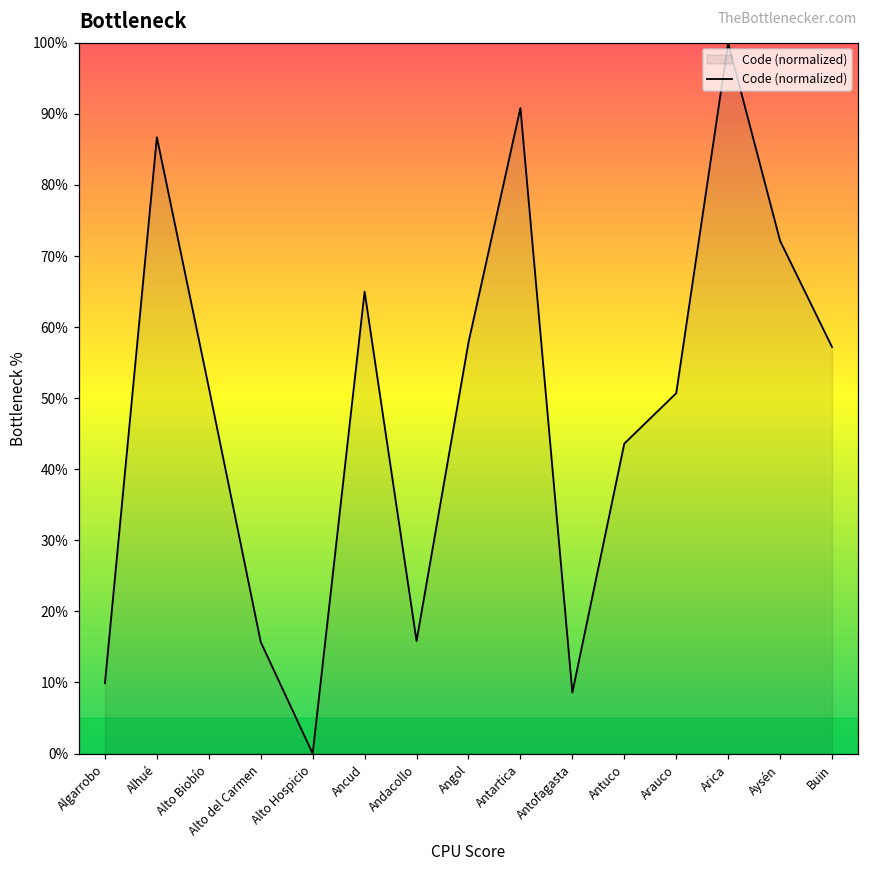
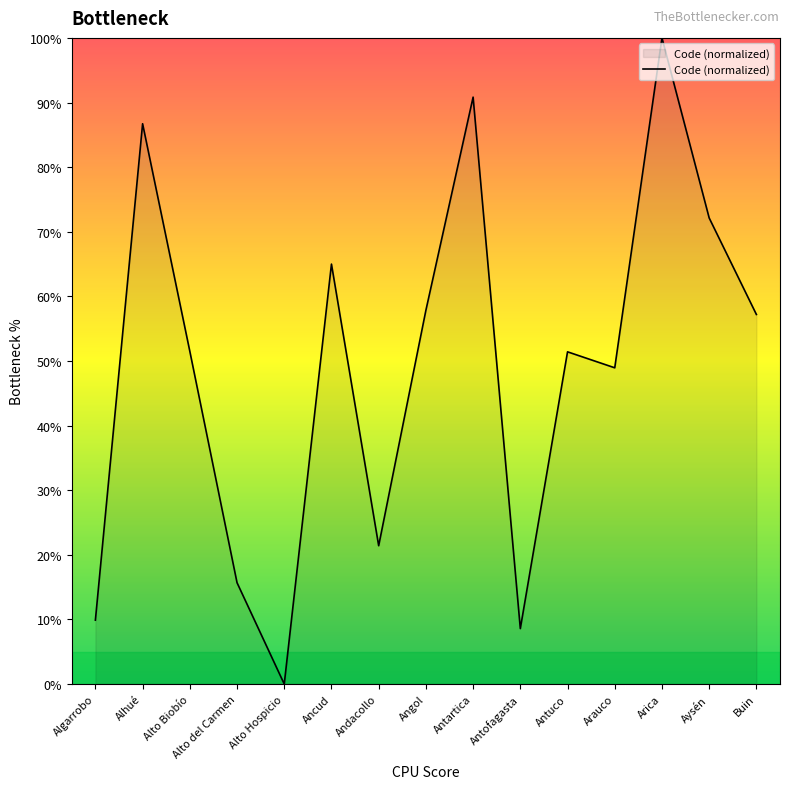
  {
    "Algarrobo": "10%",
    "Alhué": "87%",
    "Alto Biobío": "52%",
    "Alto del Carmen": "16%",
    "Ancud": "65%",
-   "Andacollo": "16%",
+   "Andacollo": "21%",
    "Angol": "58%",
    "Antartica": "91%",
    "Antofagasta": "9%",
-   "Antuco": "44%",
-   "Arauco": "51%",
+   "Antuco": "51%",
+   "Arauco": "49%",
    "Arica": "100%",
    "Aysén": "72%",
    "Buin": "57%"
  }
